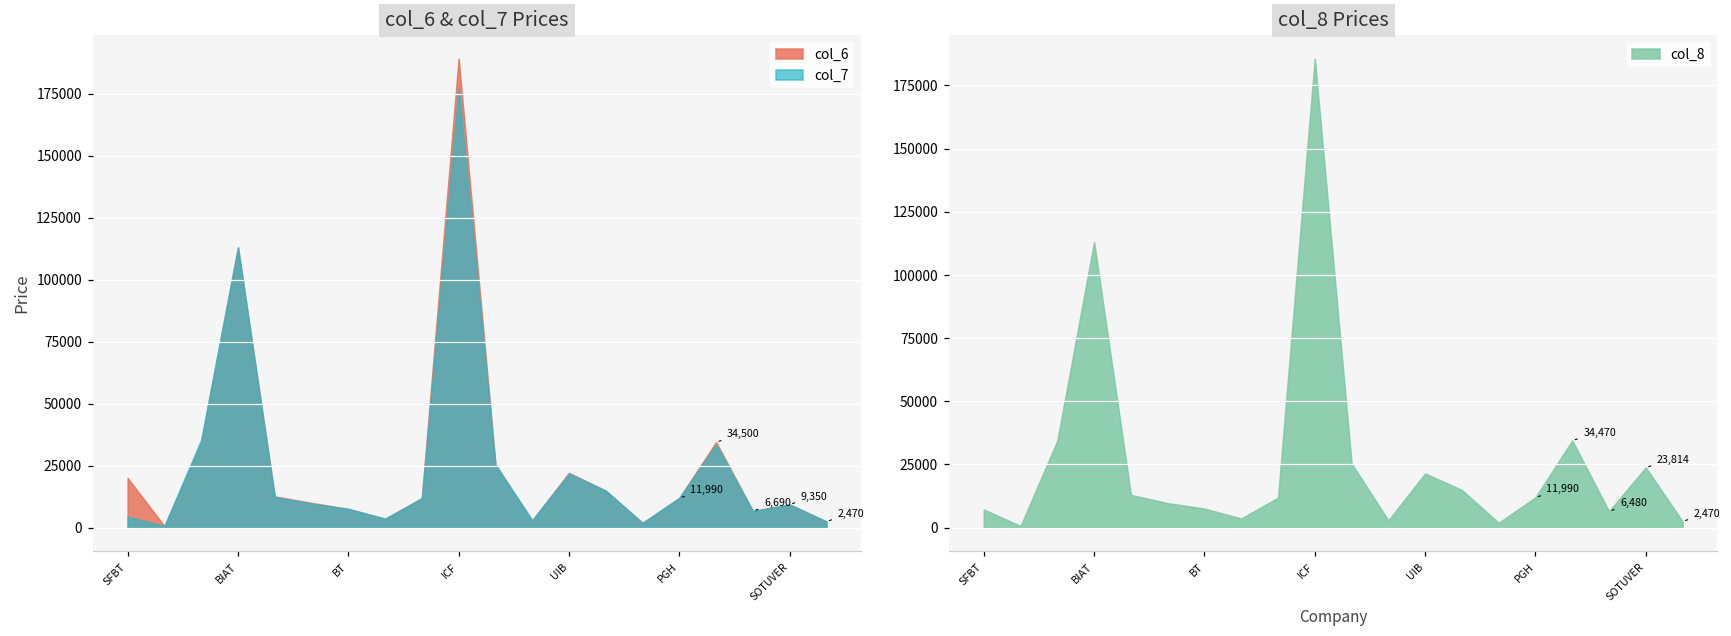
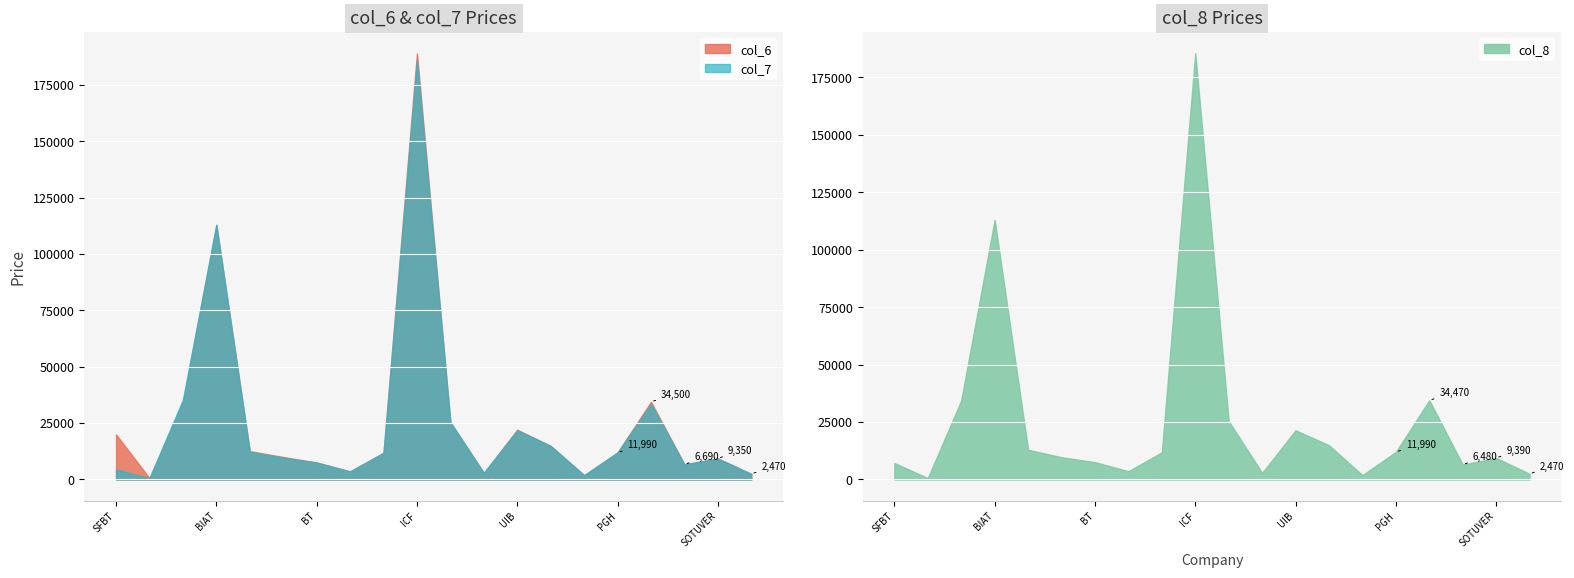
  {
    "col_6 & col_7 Prices": {
      "col_6": {
        "SFBT": "20000",
        "ICF": "189000"
      },
      "col_7": {
        "SFBT": "4000",
-       "ICF": "177000"
+       "ICF": "186000"
      }
    },
    "col_8 Prices": {
      "PGH": "11,990",
-     "SOTUVER": "23,814"
+     "SOTUVER": "9,390"
    }
  }
